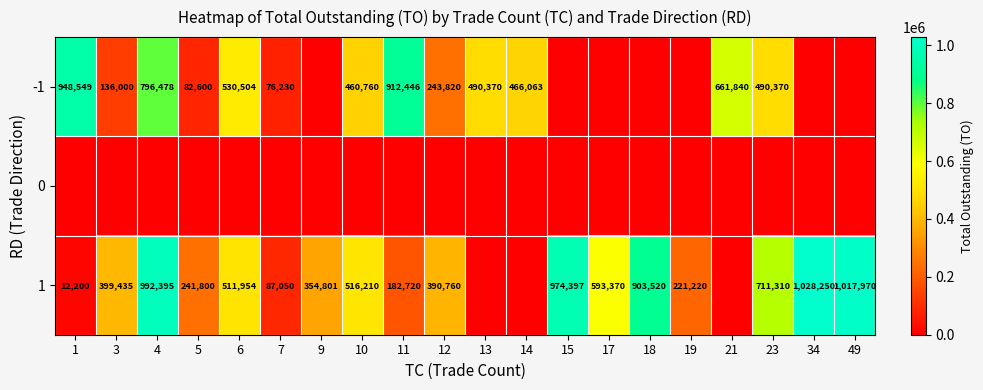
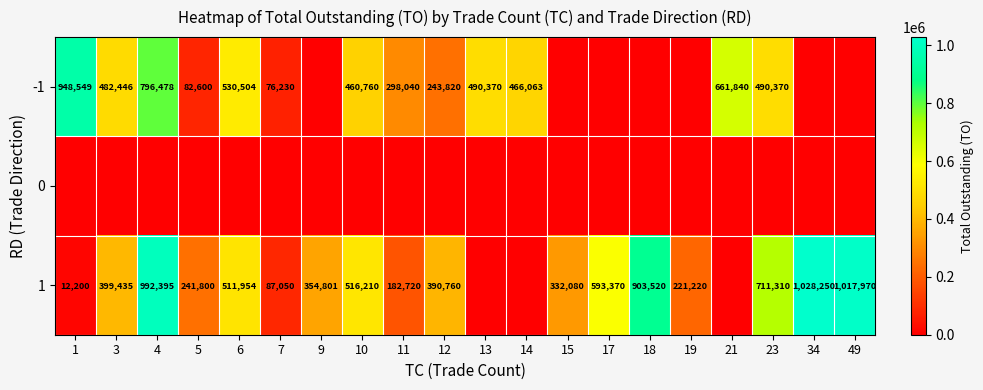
  {
    "-1": {
      "1": "948,549",
-     "3": "136,000",
+     "3": "482,446",
      "4": "796,478",
      "5": "82,600",
      "6": "530,504",
      "7": "76,230",
      "10": "460,760",
-     "11": "912,446",
+     "11": "298,040",
      "12": "243,820",
      "13": "490,370",
      "14": "466,063",
      "21": "661,840",
      "23": "490,370"
    },
    "1": {
      "1": "12,200",
      "3": "399,435",
      "4": "992,395",
      "5": "241,800",
      "6": "511,954",
      "7": "87,050",
      "9": "354,801",
      "10": "516,210",
      "11": "182,720",
      "12": "390,760",
-     "15": "974,397",
+     "15": "332,080",
      "17": "593,370",
      "18": "903,520",
      "19": "221,220",
      "23": "711,310",
      "34": "1,028,250",
      "49": "1,017,970"
    }
  }
